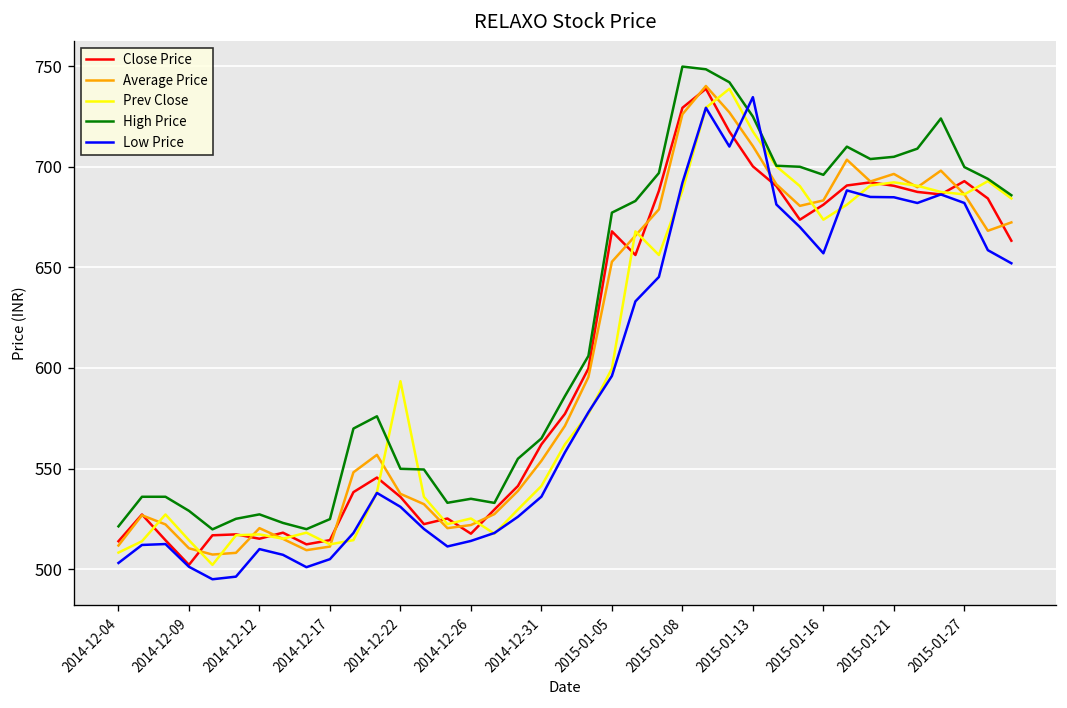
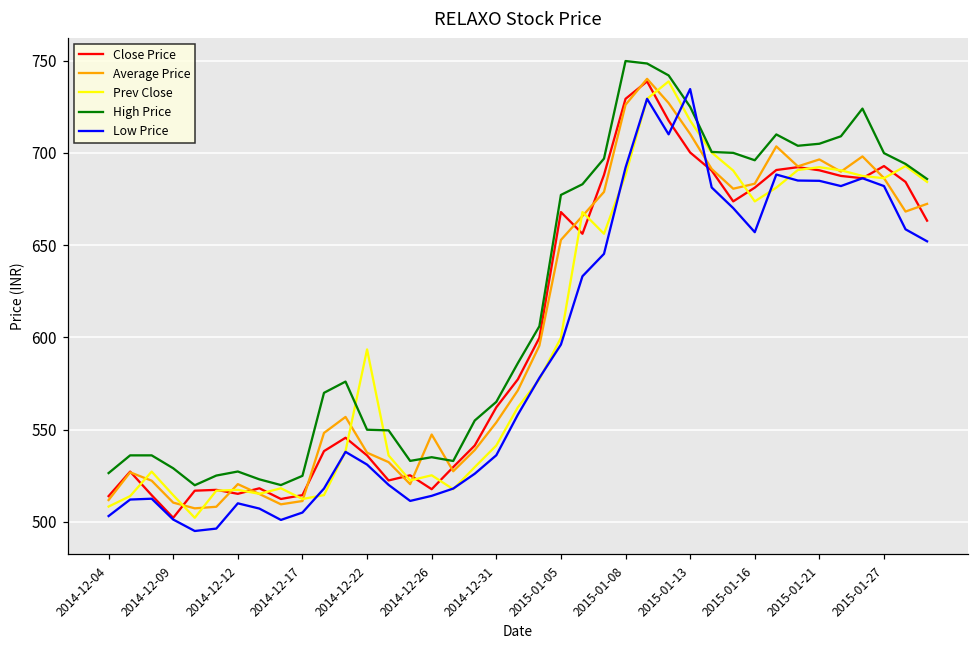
  {
    "Close Price": {
      "2014-12-04": 514,
      "2014-12-12": 515,
      "2014-12-17": 514,
      "2014-12-22": 536,
      "2014-12-26": 518,
      "2014-12-31": 562,
      "2015-01-05": 668,
      "2015-01-08": 729,
      "2015-01-13": 700,
      "2015-01-16": 681,
      "2015-01-21": 691,
      "2015-01-27": 693
    },
    "Average Price": {
      "2014-12-04": 512,
      "2014-12-09": 510,
      "2014-12-12": 520,
      "2014-12-22": 537,
-     "2014-12-26": 522,
+     "2014-12-26": 547,
      "2014-12-31": 554,
      "2015-01-05": 653,
      "2015-01-08": 726,
      "2015-01-13": 710,
      "2015-01-16": 683,
      "2015-01-21": 696
    },
    "Prev Close": {
      "2014-12-04": 508,
      "2014-12-09": 514,
      "2014-12-12": 517,
      "2014-12-22": 593,
      "2014-12-26": 525,
      "2014-12-31": 541,
      "2015-01-05": 600,
      "2015-01-08": 688,
      "2015-01-13": 718,
      "2015-01-16": 674,
      "2015-01-21": 692
    },
    "High Price": {
-     "2014-12-04": 521,
+     "2014-12-04": 526,
      "2014-12-09": 529,
      "2014-12-12": 527,
      "2014-12-17": 525,
      "2014-12-22": 550,
      "2014-12-26": 535,
      "2014-12-31": 565,
      "2015-01-05": 677,
      "2015-01-08": 750,
      "2015-01-13": 725,
      "2015-01-16": 696,
      "2015-01-21": 705,
      "2015-01-27": 700
    },
    "Low Price": {
      "2014-12-04": 503,
      "2014-12-12": 510,
      "2014-12-17": 505,
      "2014-12-22": 531,
      "2014-12-26": 514,
      "2014-12-31": 536,
      "2015-01-05": 596,
      "2015-01-08": 692,
      "2015-01-13": 735,
      "2015-01-16": 657,
      "2015-01-21": 685,
      "2015-01-27": 682
    }
  }
